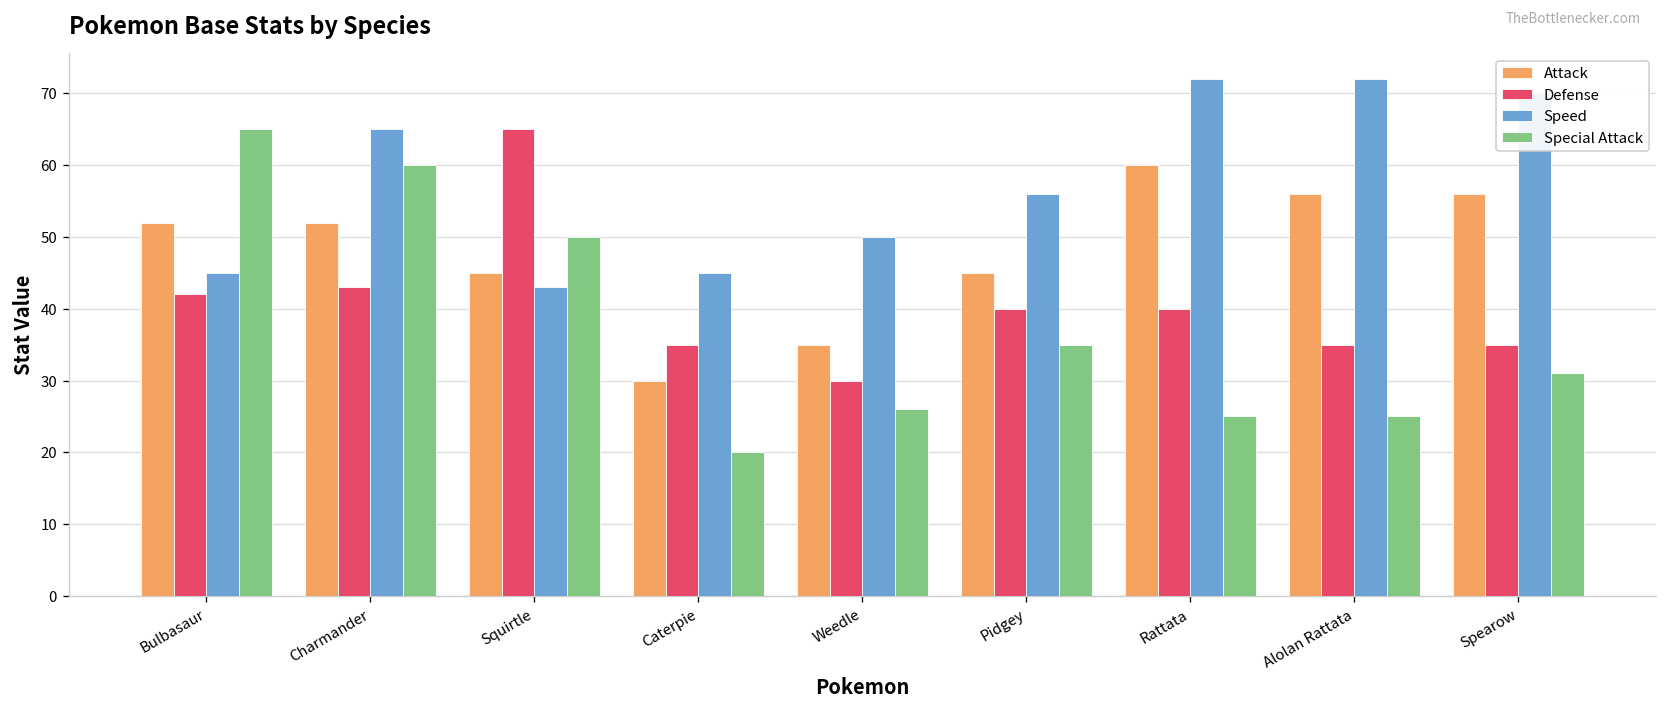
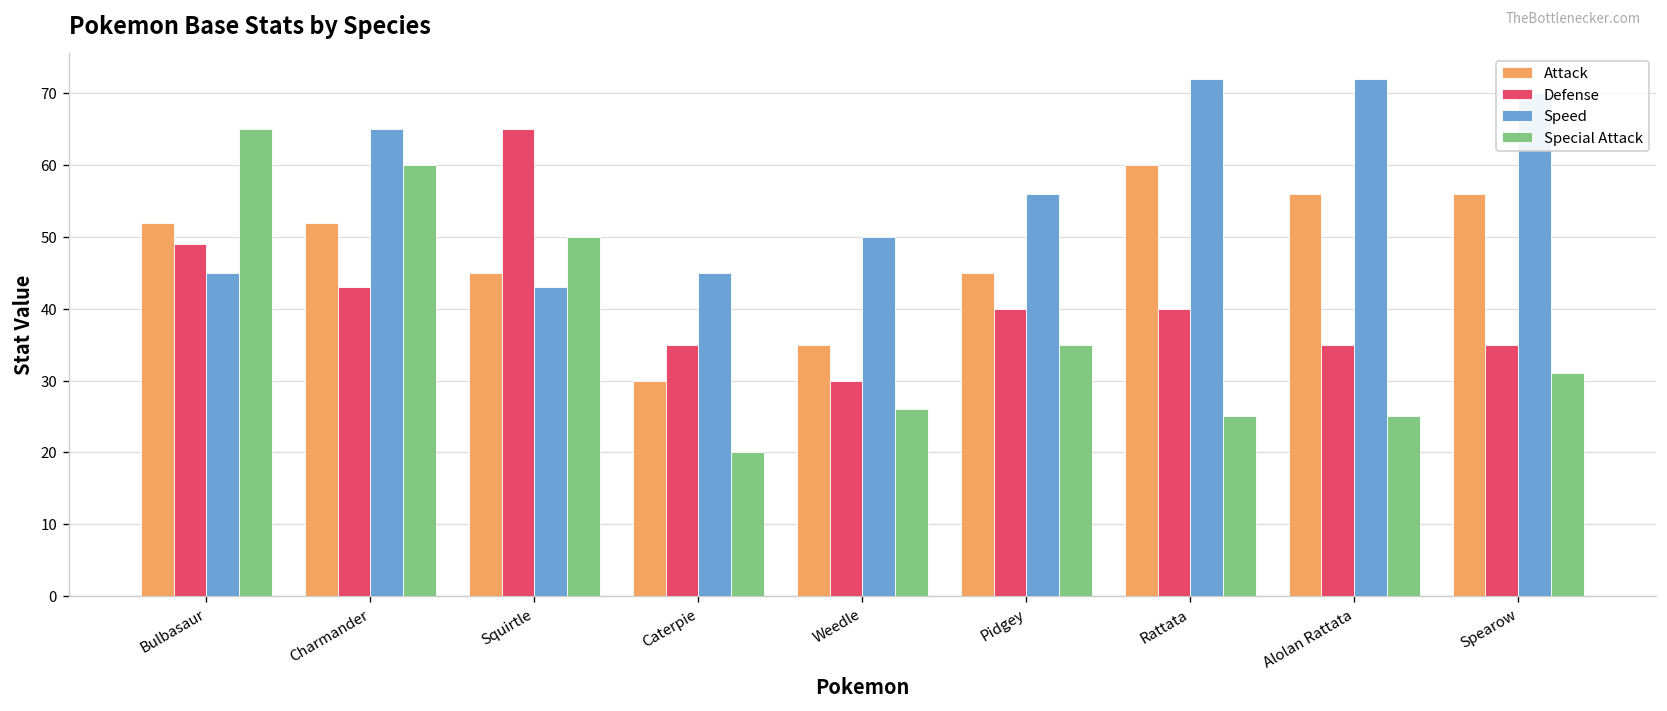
  {
    "Attack": {
      "Bulbasaur": 52,
      "Charmander": 52,
      "Squirtle": 45,
      "Caterpie": 30,
      "Weedle": 35,
      "Pidgey": 45,
      "Rattata": 60,
      "Alolan Rattata": 56,
      "Spearow": 56
    },
    "Defense": {
-     "Bulbasaur": 42,
+     "Bulbasaur": 49,
      "Charmander": 43,
      "Squirtle": 65,
      "Caterpie": 35,
      "Weedle": 30,
      "Pidgey": 40,
      "Rattata": 40,
      "Alolan Rattata": 35,
      "Spearow": 35
    },
    "Speed": {
      "Bulbasaur": 45,
      "Charmander": 65,
      "Squirtle": 43,
      "Caterpie": 45,
      "Weedle": 50,
      "Pidgey": 56,
      "Rattata": 72,
      "Alolan Rattata": 72
    },
    "Special Attack": {
      "Bulbasaur": 65,
      "Charmander": 60,
      "Squirtle": 50,
      "Caterpie": 20,
      "Weedle": 26,
      "Pidgey": 35,
      "Rattata": 25,
      "Alolan Rattata": 25,
      "Spearow": 31
    }
  }
